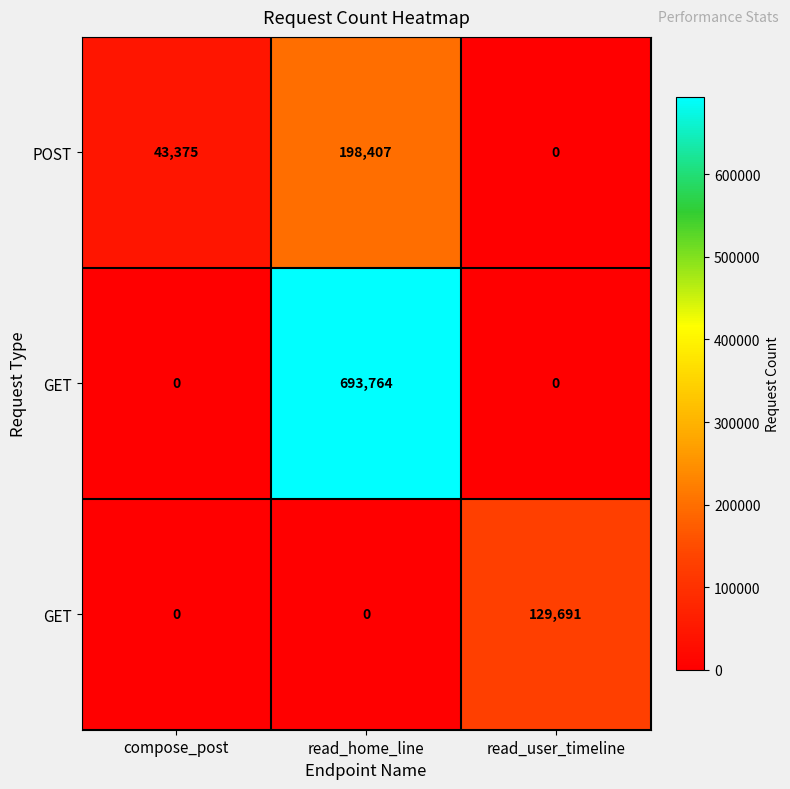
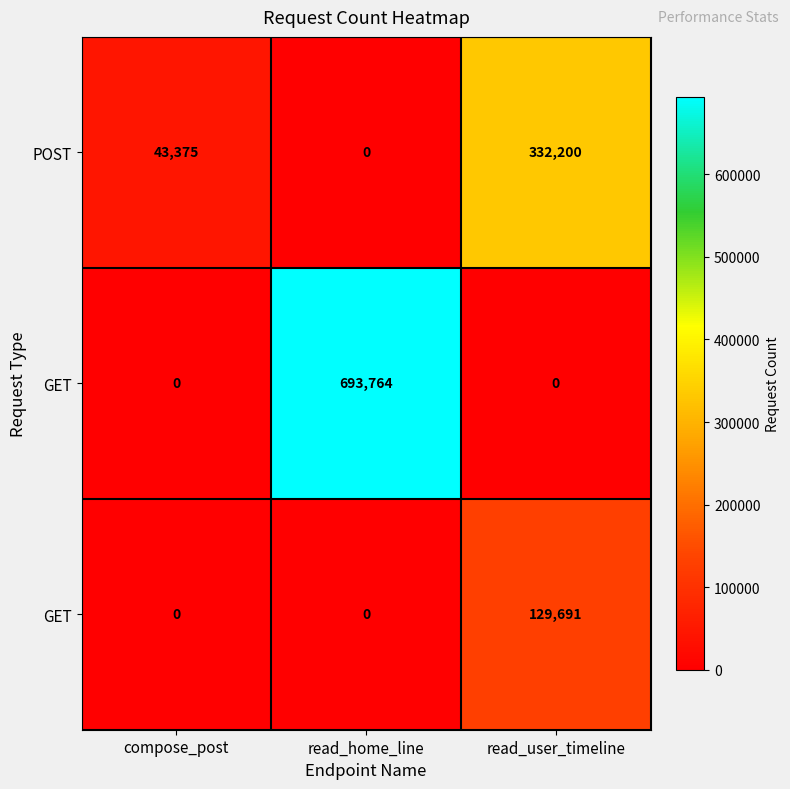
  {
    "POST": {
      "compose_post": "43,375",
-     "read_home_line": "198,407",
-     "read_user_timeline": "0"
+     "read_home_line": "0",
+     "read_user_timeline": "332,200"
    }
  }
